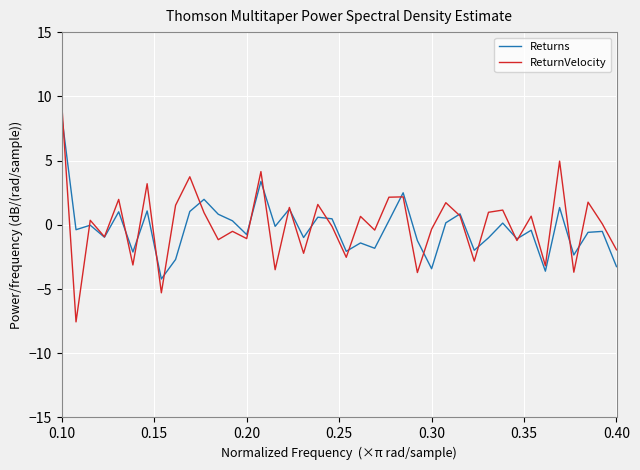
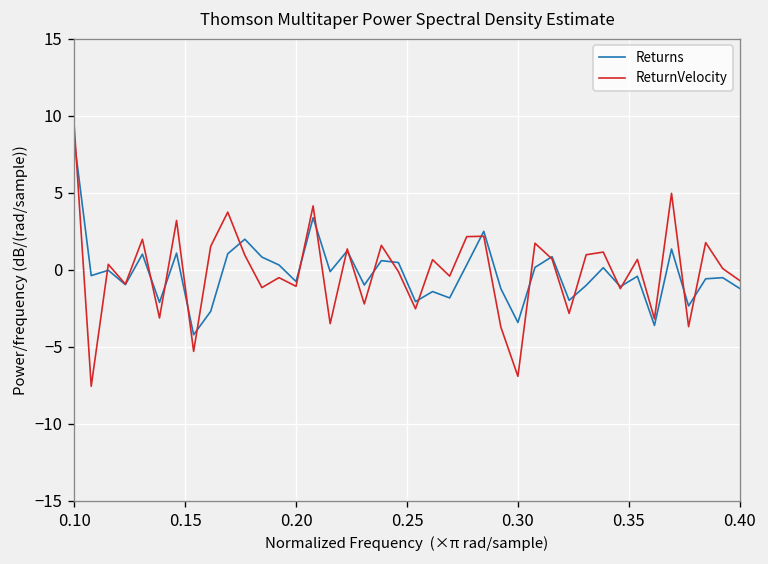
  {
    "Returns": {
      "0.10": 8.4,
      "0.20": -0.8,
      "0.30": -3.4,
-     "0.40": -3.3
+     "0.40": -1.2
    },
    "ReturnVelocity": {
      "0.10": 9.4,
      "0.20": -1.1,
-     "0.30": -0.3,
-     "0.40": -1.9
+     "0.30": -6.9,
+     "0.40": -0.7
    }
  }
